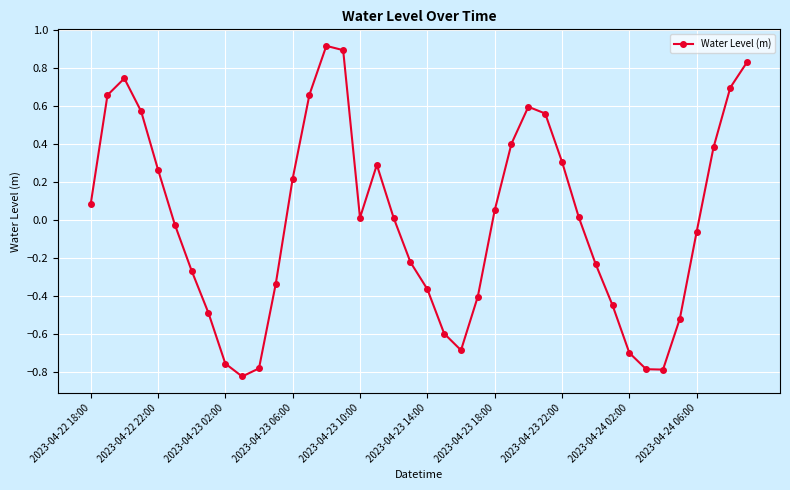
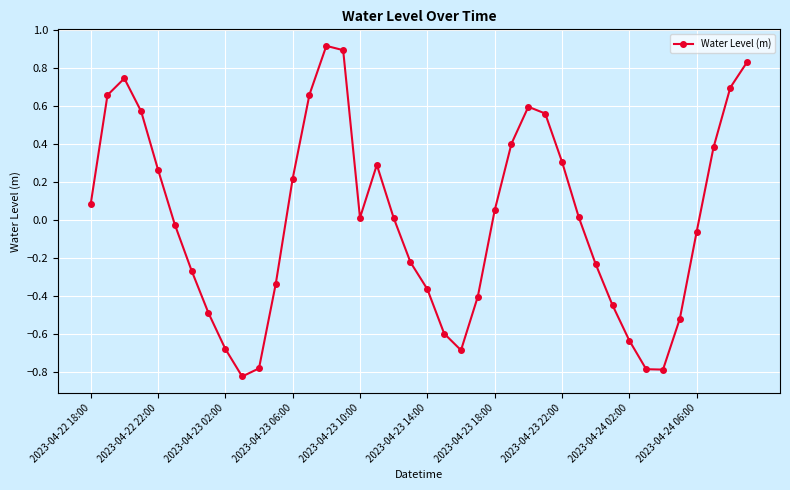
  {
    "2023-04-22 18:00": 0.08,
    "2023-04-22 22:00": 0.27,
-   "2023-04-23 02:00": -0.76,
+   "2023-04-23 02:00": -0.68,
    "2023-04-23 06:00": 0.22,
    "2023-04-23 10:00": 0.01,
    "2023-04-23 14:00": -0.37,
    "2023-04-23 18:00": 0.05,
    "2023-04-23 22:00": 0.31,
-   "2023-04-24 02:00": -0.70,
+   "2023-04-24 02:00": -0.64,
    "2023-04-24 06:00": -0.06
  }
